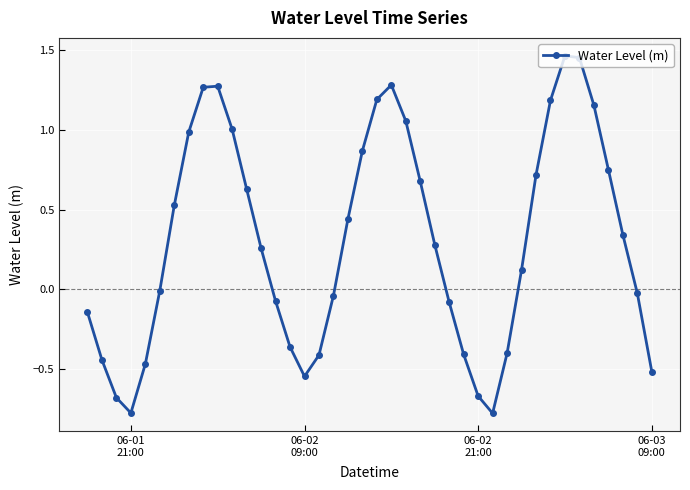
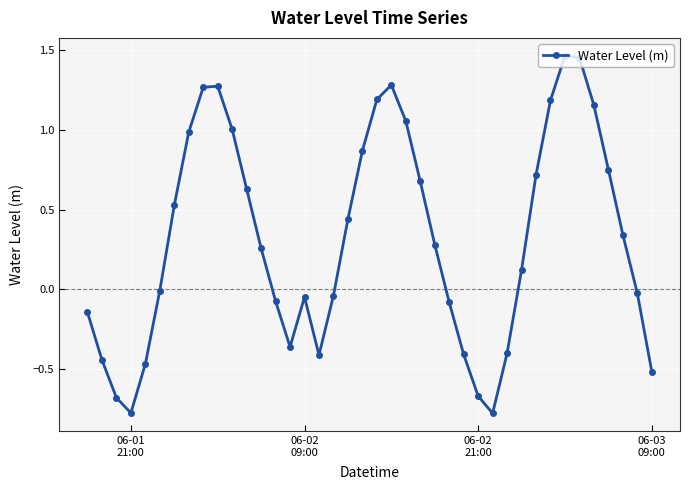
  {
    "06-01 21:00": -0.78,
-   "06-02 09:00": -0.55,
+   "06-02 09:00": -0.05,
    "06-02 21:00": -0.67,
    "06-03 09:00": -0.52
  }
